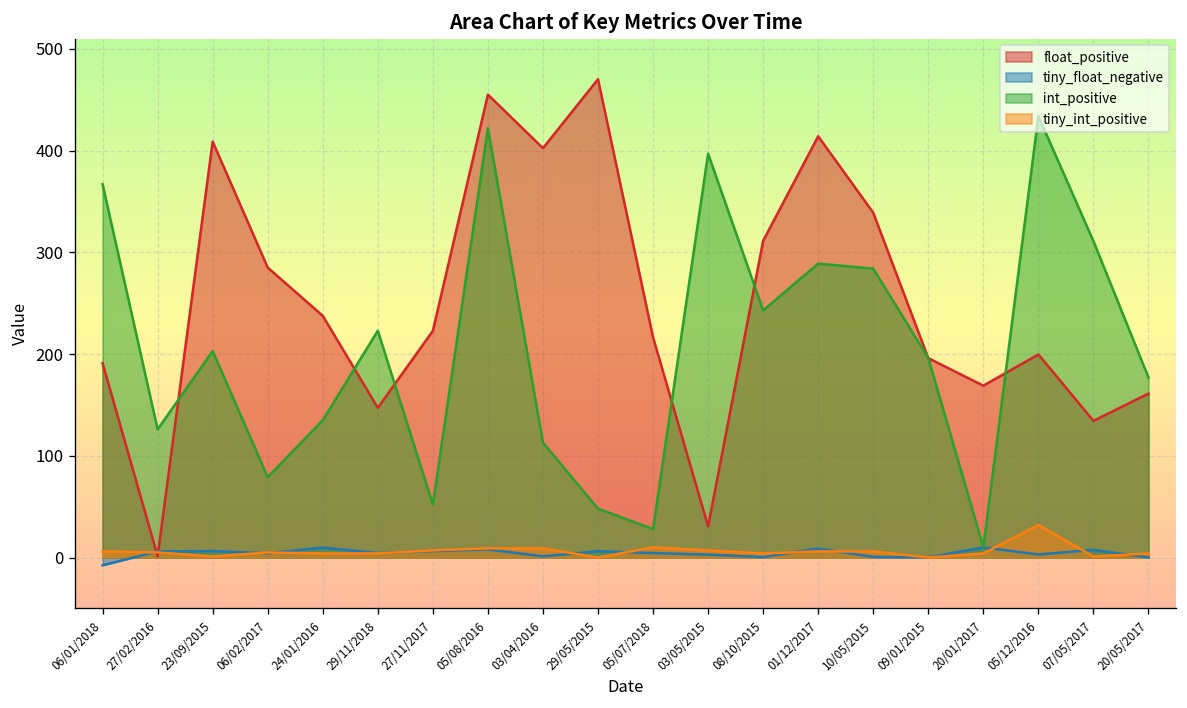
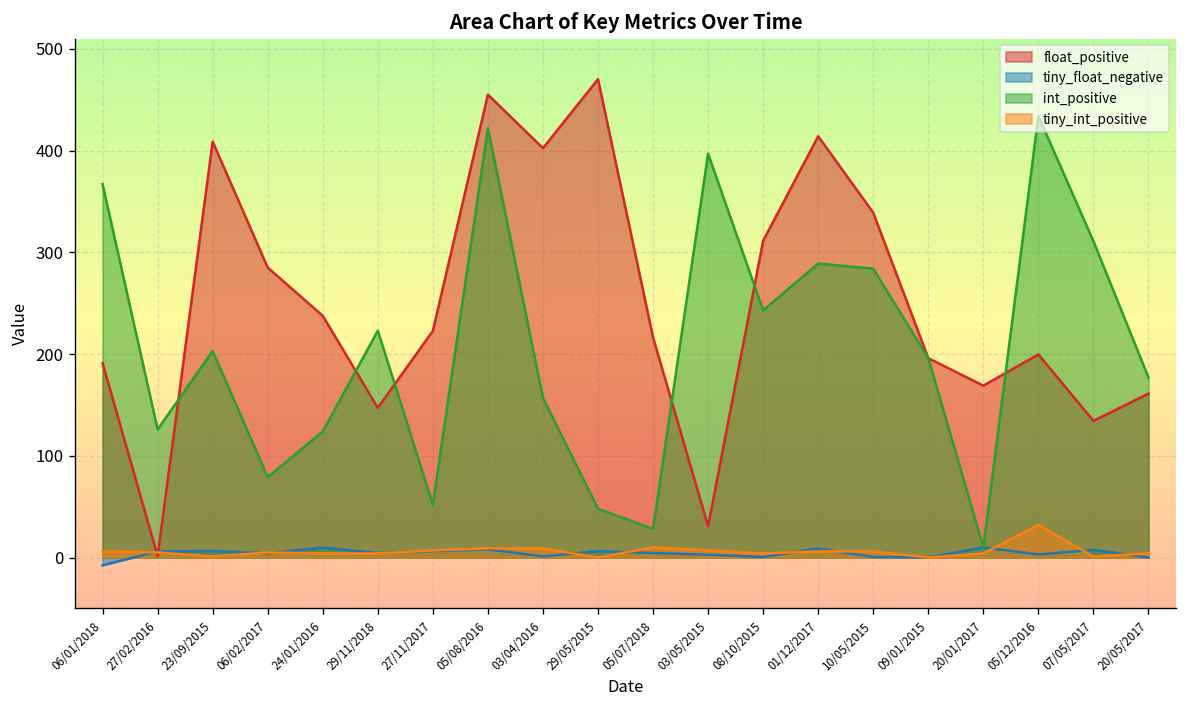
  {
    "float_positive": {
      "06/01/2018": 190,
      "27/02/2016": 0,
      "23/09/2015": 410,
      "06/02/2017": 290,
      "24/01/2016": 240,
      "29/11/2018": 150,
      "27/11/2017": 220,
      "05/08/2016": 460,
      "03/04/2016": 400,
      "29/05/2015": 470,
      "05/07/2018": 220,
      "03/05/2015": 30,
      "08/10/2015": 310,
      "01/12/2017": 410,
      "10/05/2015": 340,
      "20/01/2017": 170,
      "05/12/2016": 200,
      "07/05/2017": 130,
      "20/05/2017": 160
    },
    "int_positive": {
      "06/01/2018": 370,
      "27/02/2016": 130,
      "23/09/2015": 200,
      "06/02/2017": 80,
-     "24/01/2016": 140,
+     "24/01/2016": 120,
      "29/11/2018": 220,
      "27/11/2017": 50,
      "05/08/2016": 420,
-     "03/04/2016": 110,
+     "03/04/2016": 160,
      "29/05/2015": 50,
      "05/07/2018": 30,
      "03/05/2015": 400,
      "08/10/2015": 240,
      "01/12/2017": 290,
      "10/05/2015": 280,
      "07/05/2017": 310,
      "20/05/2017": 180
    },
    "tiny_int_positive": {
      "06/01/2018": 10,
      "23/09/2015": 0,
      "24/01/2016": 0,
      "03/04/2016": 10,
      "29/05/2015": 0,
      "05/07/2018": 10,
      "03/05/2015": 10,
      "08/10/2015": 0,
      "10/05/2015": 10,
      "20/01/2017": 0,
      "05/12/2016": 30,
      "07/05/2017": 0,
      "20/05/2017": 0
    }
  }
